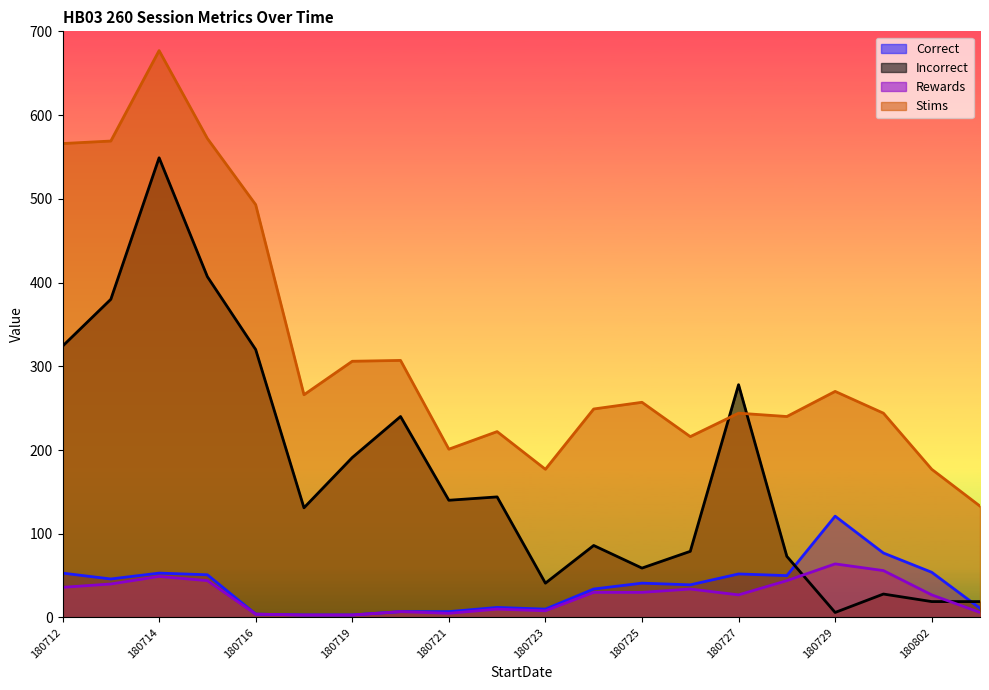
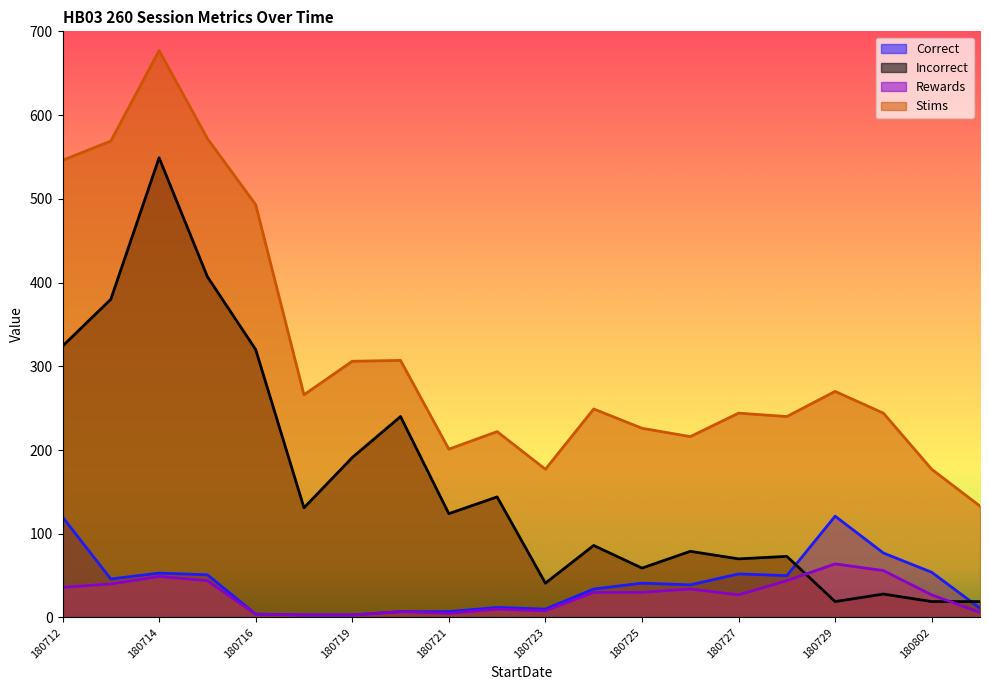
  {
    "Correct": {
-     "180712": 50,
+     "180712": 120,
      "180714": 50,
      "180725": 40,
      "180727": 50,
      "180729": 120,
      "180802": 50
    },
    "Incorrect": {
      "180712": 320,
      "180714": 550,
      "180716": 320,
      "180719": 190,
-     "180721": 140,
+     "180721": 120,
      "180723": 40,
      "180725": 60,
-     "180727": 280,
-     "180729": 10,
+     "180727": 70,
+     "180729": 20,
      "180802": 20
    },
    "Rewards": {
      "180712": 40,
      "180714": 50,
      "180725": 30,
      "180727": 30,
      "180729": 60,
      "180802": 30
    },
    "Stims": {
-     "180712": 570,
+     "180712": 550,
      "180714": 680,
      "180716": 490,
      "180719": 310,
      "180721": 200,
      "180723": 180,
-     "180725": 260,
+     "180725": 230,
      "180727": 240,
      "180729": 270,
      "180802": 180
    }
  }
